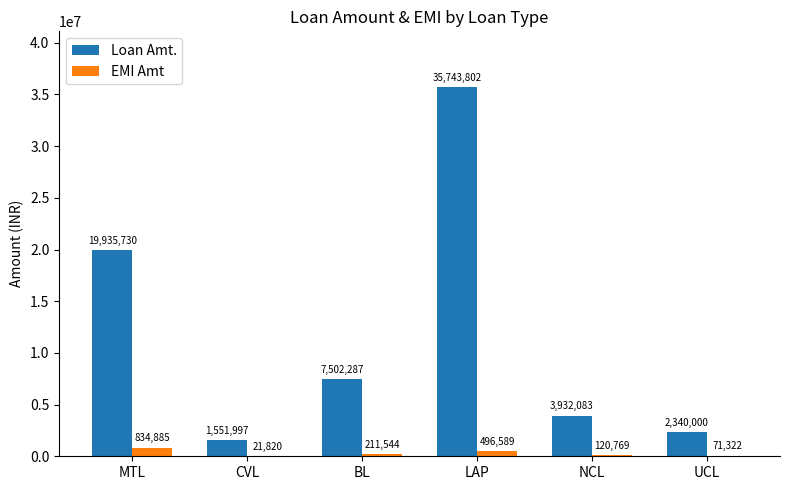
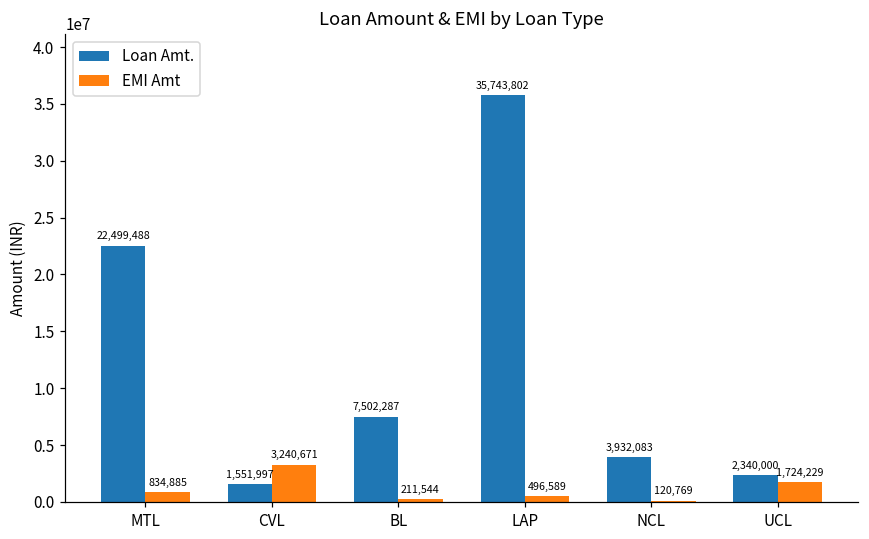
  {
    "Loan Amt.": {
-     "MTL": "19,935,730",
+     "MTL": "22,499,488",
      "CVL": "1,551,997",
      "BL": "7,502,287",
      "LAP": "35,743,802",
      "NCL": "3,932,083",
      "UCL": "2,340,000"
    },
    "EMI Amt": {
      "MTL": "834,885",
-     "CVL": "21,820",
+     "CVL": "3,240,671",
      "BL": "211,544",
      "LAP": "496,589",
      "NCL": "120,769",
-     "UCL": "71,322"
+     "UCL": "1,724,229"
    }
  }
